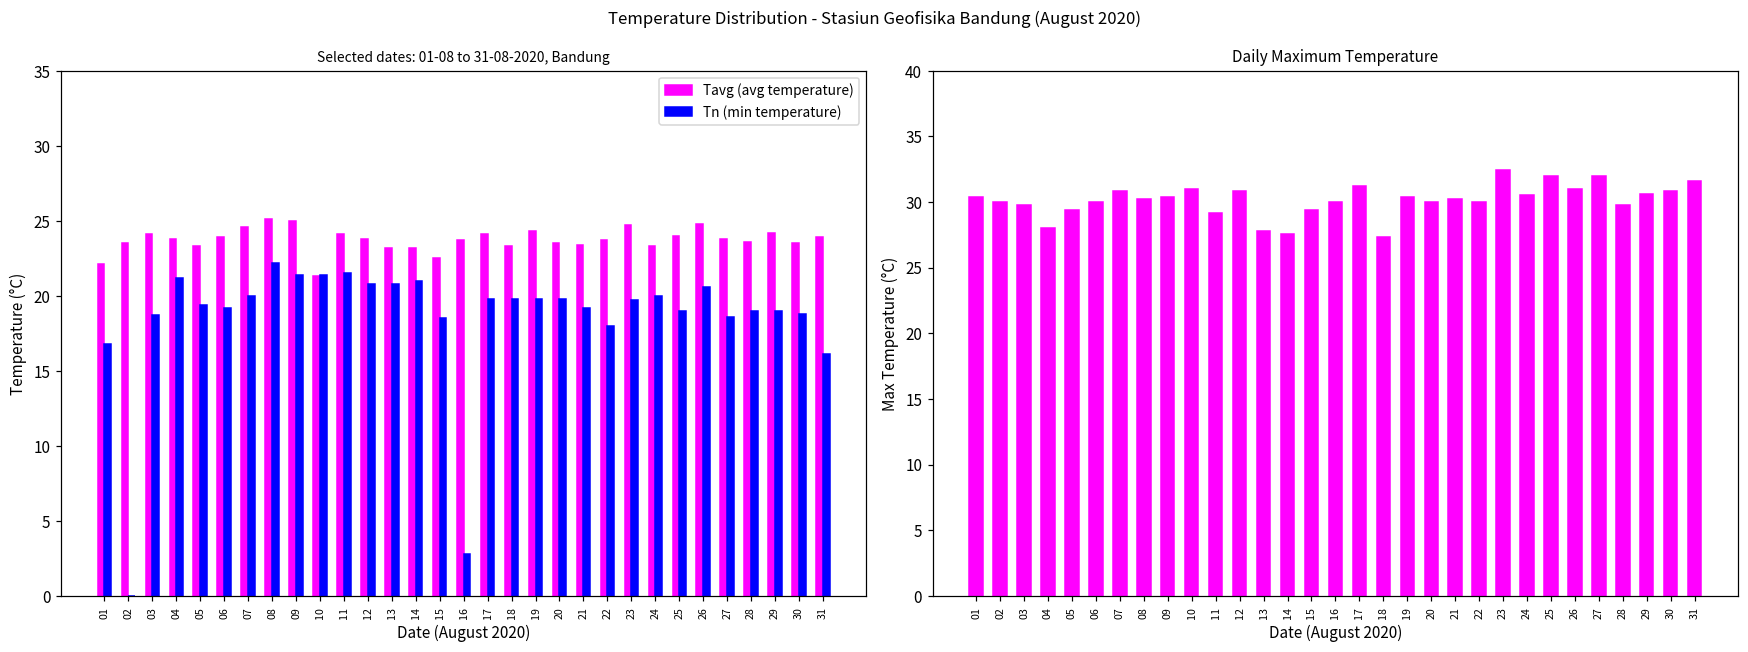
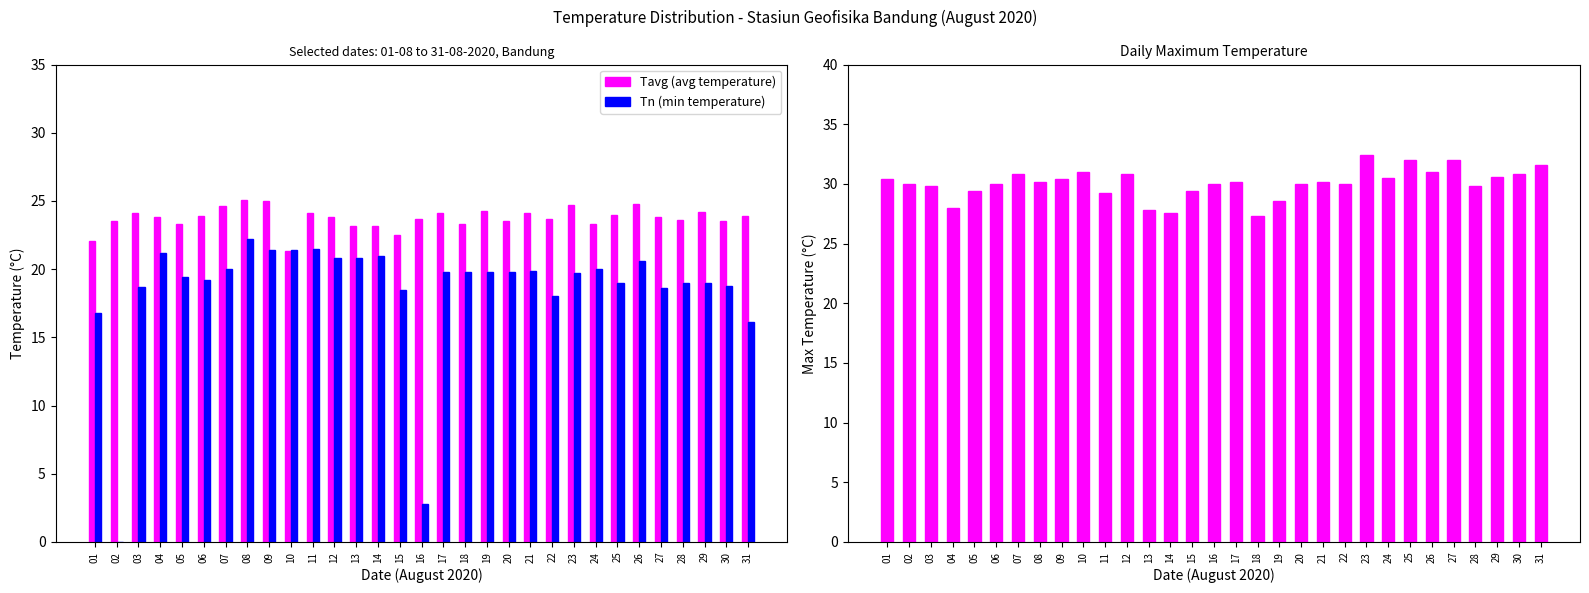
  {
    "Selected dates: 01-08 to 31-08-2020, Bandung": {
      "Tavg (avg temperature)": {
        "01": 22.1,
        "02": 23.5,
        "03": 24.1,
        "04": 23.8,
        "05": 23.3,
        "06": 23.9,
        "07": 24.6,
        "08": 25.1,
        "09": 25.0,
        "10": 21.3,
        "11": 24.1,
        "12": 23.8,
        "13": 23.2,
        "14": 23.2,
        "15": 22.5,
        "16": 23.7,
        "17": 24.1,
        "18": 23.3,
        "19": 24.3,
        "20": 23.5,
-       "21": 23.4,
+       "21": 24.1,
        "22": 23.7,
        "23": 24.7,
        "24": 23.3,
        "25": 24.0,
        "26": 24.8,
        "27": 23.8,
        "28": 23.6,
        "29": 24.2,
        "30": 23.5,
        "31": 23.9
      },
      "Tn (min temperature)": {
        "01": 16.8,
        "02": 0.0,
        "03": 18.7,
        "04": 21.2,
        "05": 19.4,
        "06": 19.2,
        "07": 20.0,
        "08": 22.2,
        "09": 21.4,
        "10": 21.4,
        "11": 21.5,
        "12": 20.8,
        "13": 20.8,
        "14": 21.0,
        "15": 18.5,
        "16": 2.8,
        "17": 19.8,
        "18": 19.8,
        "19": 19.8,
        "20": 19.8,
-       "21": 19.2,
+       "21": 19.9,
        "22": 18.0,
        "23": 19.7,
        "24": 20.0,
        "25": 19.0,
        "26": 20.6,
        "27": 18.6,
        "28": 19.0,
        "29": 19.0,
        "30": 18.8,
        "31": 16.1
      }
    },
    "Daily Maximum Temperature": {
      "01": 30.4,
      "02": 30.0,
      "03": 29.8,
      "04": 28.0,
      "05": 29.4,
      "06": 30.0,
      "07": 30.8,
      "08": 30.2,
      "09": 30.4,
      "10": 31.0,
      "11": 29.2,
      "12": 30.8,
      "13": 27.8,
      "14": 27.6,
      "15": 29.4,
      "16": 30.0,
-     "17": 31.2,
+     "17": 30.2,
      "18": 27.3,
-     "19": 30.4,
+     "19": 28.6,
      "20": 30.0,
      "21": 30.2,
      "22": 30.0,
      "23": 32.4,
      "24": 30.5,
      "25": 32.0,
      "26": 31.0,
      "27": 32.0,
      "28": 29.8,
      "29": 30.6,
      "30": 30.8,
      "31": 31.6
    }
  }
